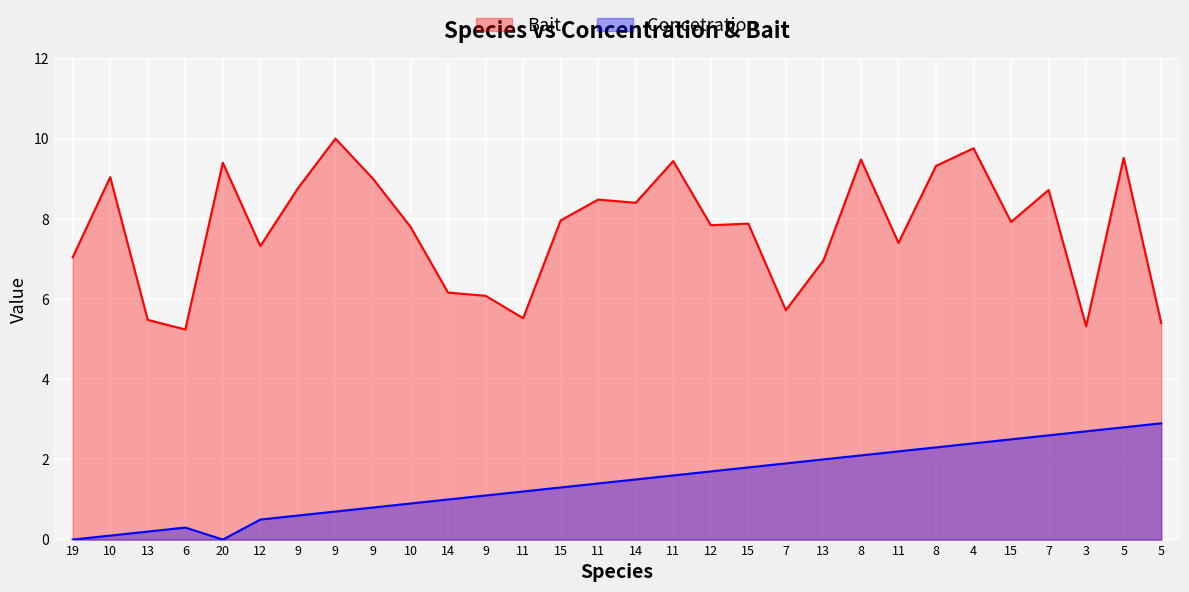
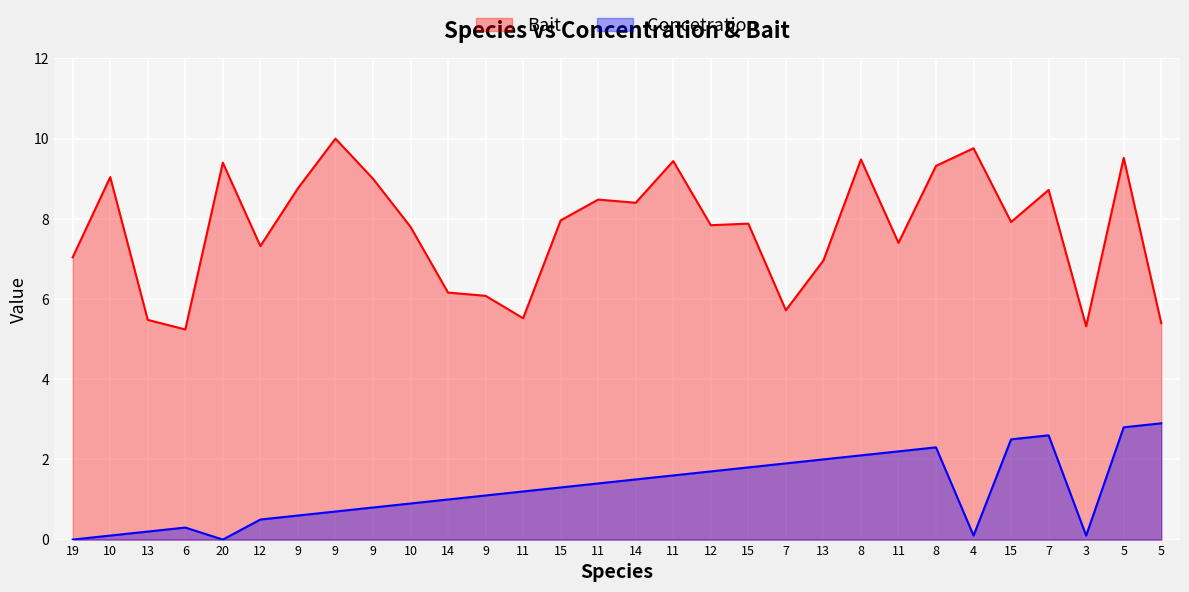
  {
    "Bait": {
      "19": 7.0,
      "6": 5.2,
      "20": 9.4,
      "4": 9.8,
      "3": 5.3
    },
    "Concetration": {
      "19": 0.0,
      "6": 0.3,
      "20": 0.0,
-     "4": 2.4,
-     "3": 2.7
+     "4": 0.1,
+     "3": 0.1
    }
  }
